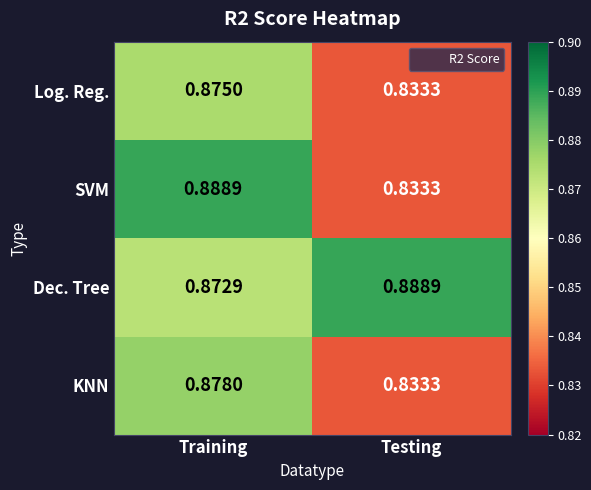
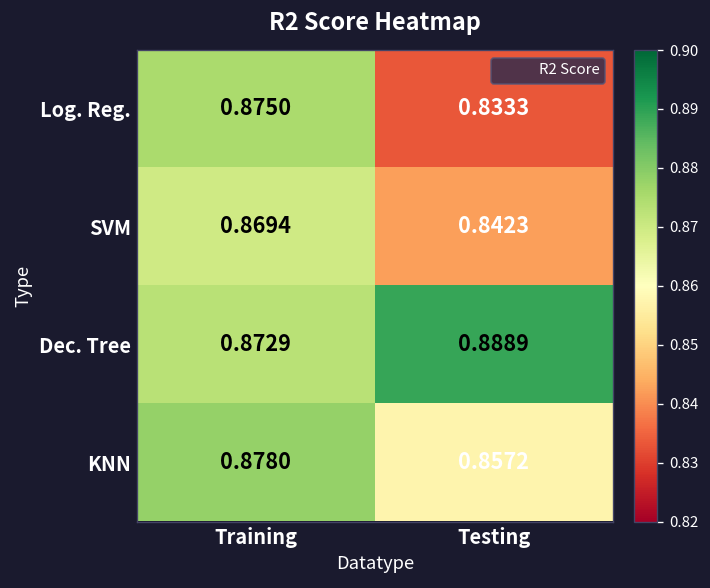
  {
    "Log. Reg.": {
      "Training": 0.8750,
      "Testing": 0.8333
    },
    "SVM": {
-     "Training": 0.8889,
-     "Testing": 0.8333
+     "Training": 0.8694,
+     "Testing": 0.8423
    },
    "Dec. Tree": {
      "Training": 0.8729,
      "Testing": 0.8889
    },
    "KNN": {
      "Training": 0.8780,
-     "Testing": 0.8333
+     "Testing": 0.8572
    }
  }
